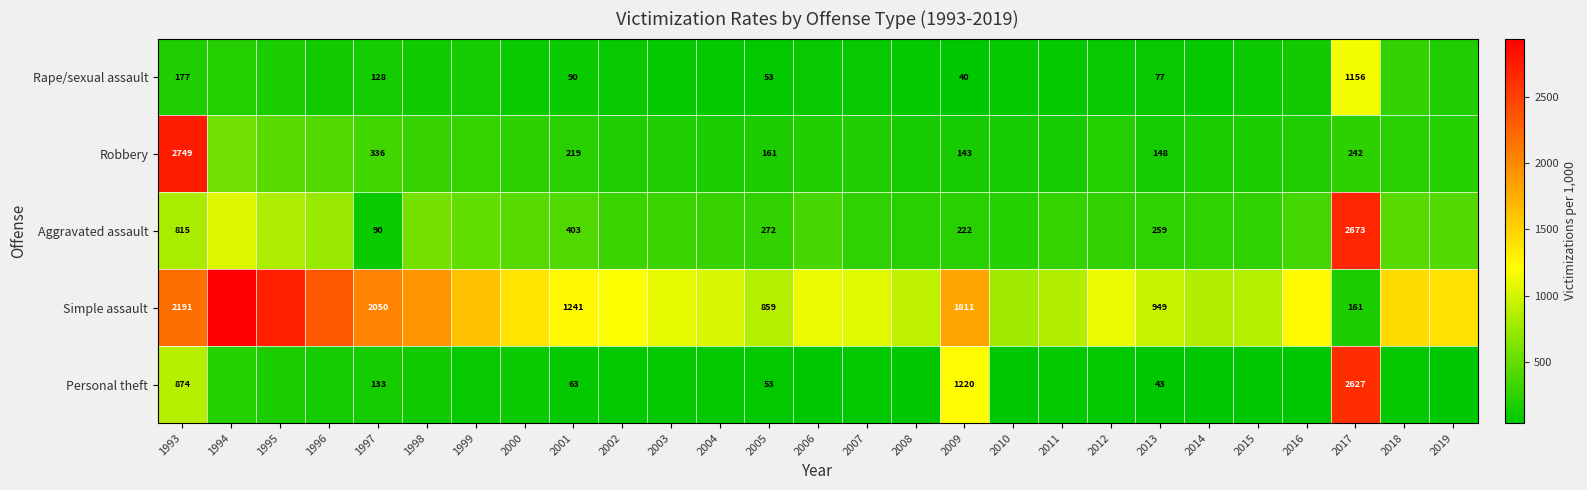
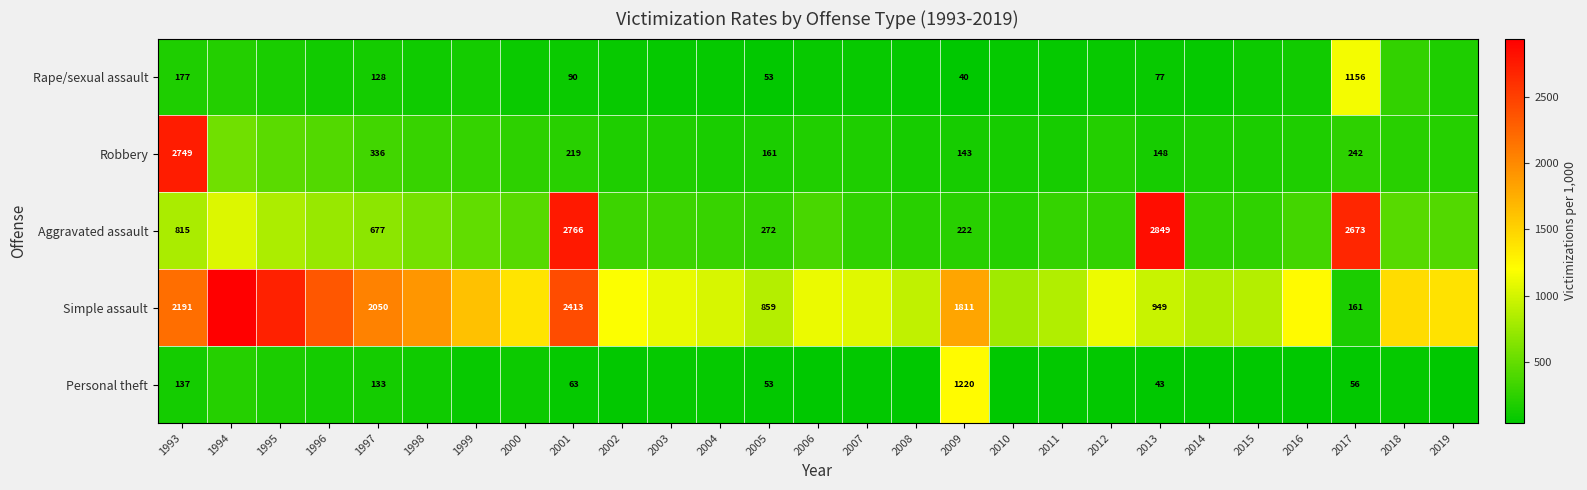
  {
    "Rape/sexual assault": {
      "1993": 177,
      "1997": 128,
      "2001": 90,
      "2005": 53,
      "2009": 40,
      "2013": 77,
      "2017": 1156
    },
    "Robbery": {
      "1993": 2749,
      "1997": 336,
      "2001": 219,
      "2005": 161,
      "2009": 143,
      "2013": 148,
      "2017": 242
    },
    "Aggravated assault": {
      "1993": 815,
-     "1997": 90,
-     "2001": 403,
+     "1997": 677,
+     "2001": 2766,
      "2005": 272,
      "2009": 222,
-     "2013": 259,
+     "2013": 2849,
      "2017": 2673
    },
    "Simple assault": {
      "1993": 2191,
      "1997": 2050,
-     "2001": 1241,
+     "2001": 2413,
      "2005": 859,
      "2009": 1811,
      "2013": 949,
      "2017": 161
    },
    "Personal theft": {
-     "1993": 874,
+     "1993": 137,
      "1997": 133,
      "2001": 63,
      "2005": 53,
      "2009": 1220,
      "2013": 43,
-     "2017": 2627
+     "2017": 56
    }
  }
